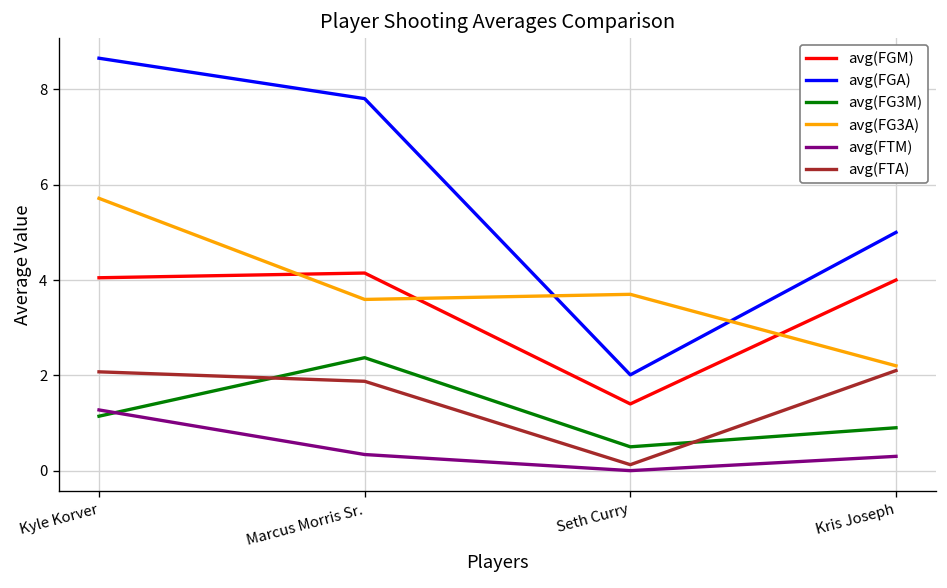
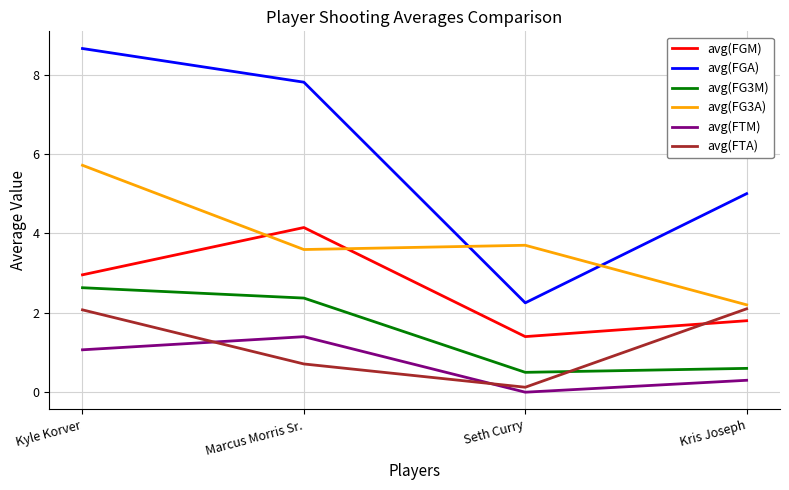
  {
    "avg(FGM)": {
-     "Kyle Korver": 4.0,
+     "Kyle Korver": 3.0,
      "Marcus Morris Sr.": 4.1,
      "Seth Curry": 1.4,
-     "Kris Joseph": 4.0
+     "Kris Joseph": 1.8
    },
    "avg(FGA)": {
      "Kyle Korver": 8.7,
      "Marcus Morris Sr.": 7.8,
-     "Seth Curry": 2.0,
+     "Seth Curry": 2.3,
      "Kris Joseph": 5.0
    },
    "avg(FG3M)": {
-     "Kyle Korver": 1.1,
+     "Kyle Korver": 2.6,
      "Marcus Morris Sr.": 2.4,
      "Seth Curry": 0.5,
-     "Kris Joseph": 0.9
+     "Kris Joseph": 0.6
    },
    "avg(FG3A)": {
      "Kyle Korver": 5.7,
      "Marcus Morris Sr.": 3.6,
      "Seth Curry": 3.7,
      "Kris Joseph": 2.2
    },
    "avg(FTM)": {
-     "Kyle Korver": 1.3,
-     "Marcus Morris Sr.": 0.3,
+     "Kyle Korver": 1.1,
+     "Marcus Morris Sr.": 1.4,
      "Seth Curry": 0.0,
      "Kris Joseph": 0.3
    },
    "avg(FTA)": {
      "Kyle Korver": 2.1,
-     "Marcus Morris Sr.": 1.9,
+     "Marcus Morris Sr.": 0.7,
      "Seth Curry": 0.1,
      "Kris Joseph": 2.1
    }
  }
